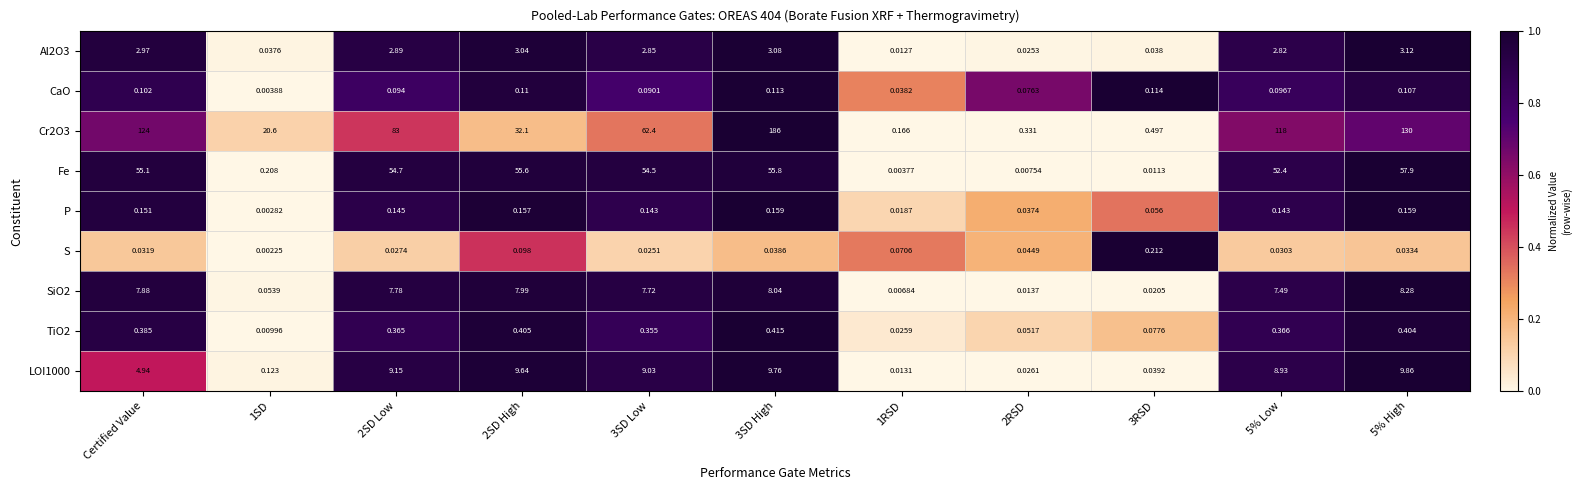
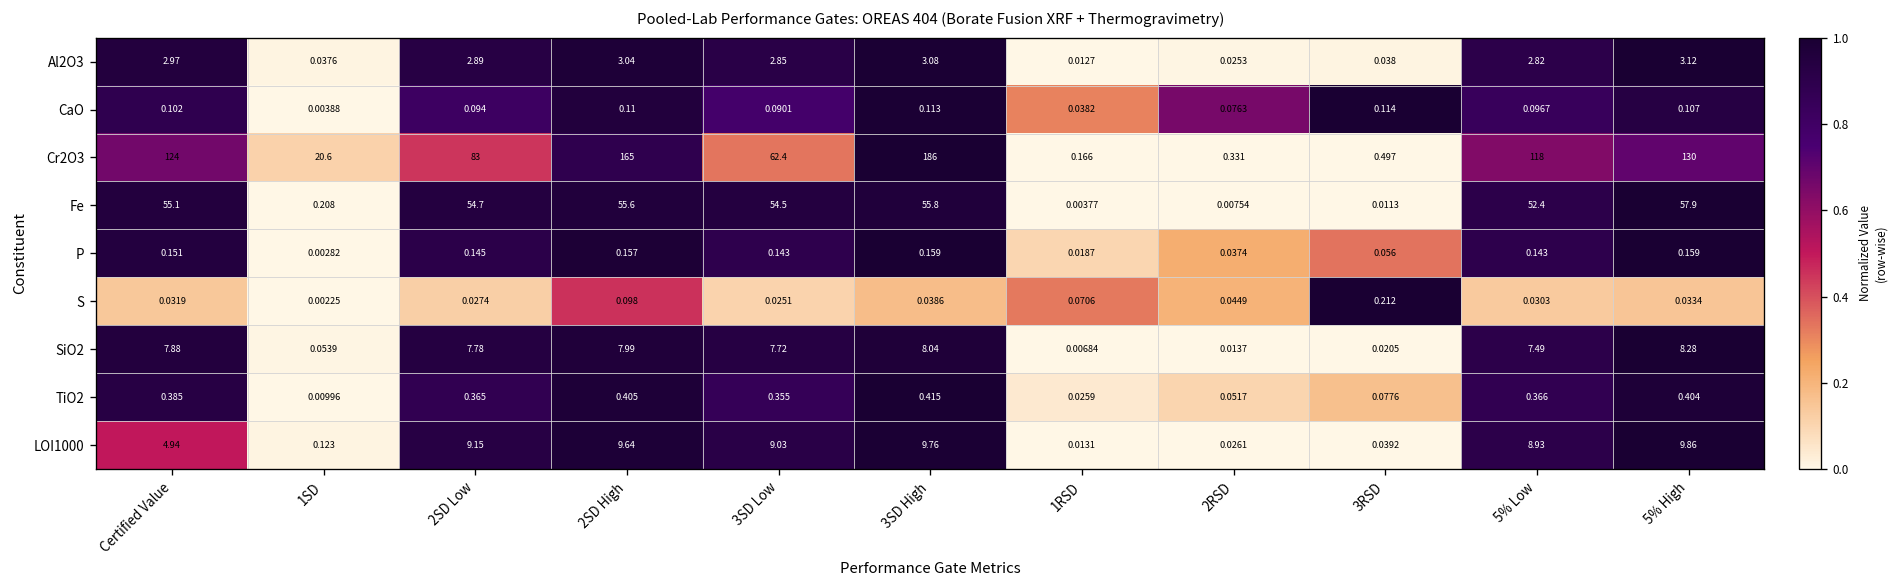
  {
    "Al2O3": {
      "Certified Value": 2.97,
      "1SD": 0.0376,
      "2SD Low": 2.89,
      "2SD High": 3.04,
      "3SD Low": 2.85,
      "3SD High": 3.08,
      "1RSD": 0.0127,
      "2RSD": 0.0253,
      "3RSD": 0.038,
      "5% Low": 2.82,
      "5% High": 3.12
    },
    "CaO": {
      "Certified Value": 0.102,
      "1SD": 0.00388,
      "2SD Low": 0.094,
      "2SD High": 0.11,
      "3SD Low": 0.0901,
      "3SD High": 0.113,
      "1RSD": 0.0382,
      "2RSD": 0.0763,
      "3RSD": 0.114,
      "5% Low": 0.0967,
      "5% High": 0.107
    },
    "Cr2O3": {
      "Certified Value": 124,
      "1SD": 20.6,
      "2SD Low": 83,
-     "2SD High": 32.1,
+     "2SD High": 165,
      "3SD Low": 62.4,
      "3SD High": 186,
      "1RSD": 0.166,
      "2RSD": 0.331,
      "3RSD": 0.497,
      "5% Low": 118,
      "5% High": 130
    },
    "Fe": {
      "Certified Value": 55.1,
      "1SD": 0.208,
      "2SD Low": 54.7,
      "2SD High": 55.6,
      "3SD Low": 54.5,
      "3SD High": 55.8,
      "1RSD": 0.00377,
      "2RSD": 0.00754,
      "3RSD": 0.0113,
      "5% Low": 52.4,
      "5% High": 57.9
    },
    "P": {
      "Certified Value": 0.151,
      "1SD": 0.00282,
      "2SD Low": 0.145,
      "2SD High": 0.157,
      "3SD Low": 0.143,
      "3SD High": 0.159,
      "1RSD": 0.0187,
      "2RSD": 0.0374,
      "3RSD": 0.056,
      "5% Low": 0.143,
      "5% High": 0.159
    },
    "S": {
      "Certified Value": 0.0319,
      "1SD": 0.00225,
      "2SD Low": 0.0274,
      "2SD High": 0.098,
      "3SD Low": 0.0251,
      "3SD High": 0.0386,
      "1RSD": 0.0706,
      "2RSD": 0.0449,
      "3RSD": 0.212,
      "5% Low": 0.0303,
      "5% High": 0.0334
    },
    "SiO2": {
      "Certified Value": 7.88,
      "1SD": 0.0539,
      "2SD Low": 7.78,
      "2SD High": 7.99,
      "3SD Low": 7.72,
      "3SD High": 8.04,
      "1RSD": 0.00684,
      "2RSD": 0.0137,
      "3RSD": 0.0205,
      "5% Low": 7.49,
      "5% High": 8.28
    },
    "TiO2": {
      "Certified Value": 0.385,
      "1SD": 0.00996,
      "2SD Low": 0.365,
      "2SD High": 0.405,
      "3SD Low": 0.355,
      "3SD High": 0.415,
      "1RSD": 0.0259,
      "2RSD": 0.0517,
      "3RSD": 0.0776,
      "5% Low": 0.366,
      "5% High": 0.404
    },
    "LOI1000": {
      "Certified Value": 4.94,
      "1SD": 0.123,
      "2SD Low": 9.15,
      "2SD High": 9.64,
      "3SD Low": 9.03,
      "3SD High": 9.76,
      "1RSD": 0.0131,
      "2RSD": 0.0261,
      "3RSD": 0.0392,
      "5% Low": 8.93,
      "5% High": 9.86
    }
  }
